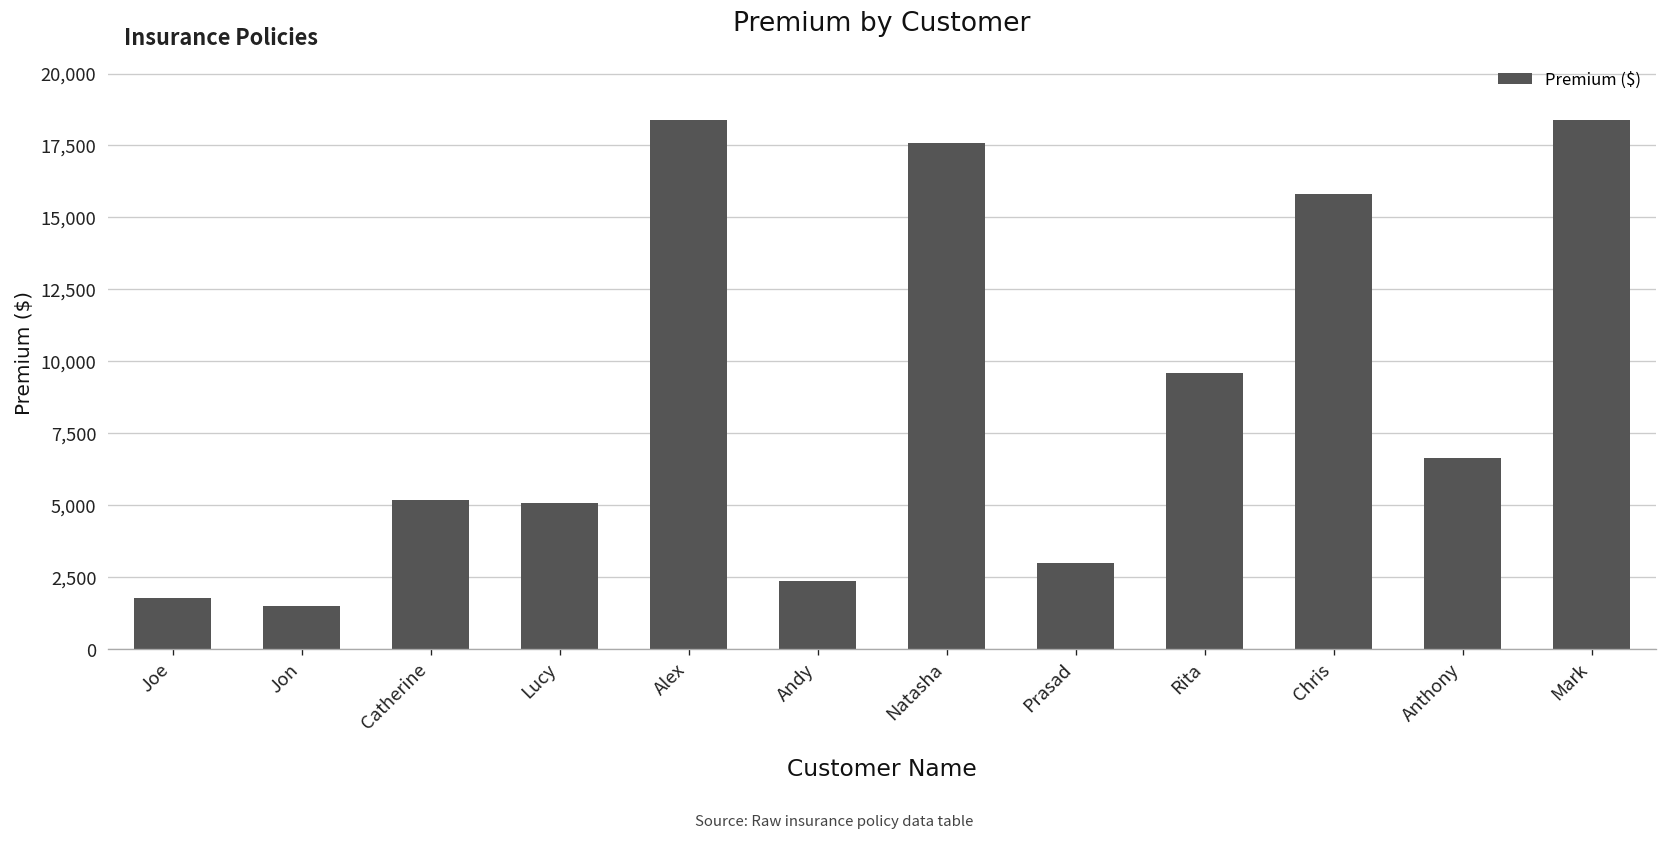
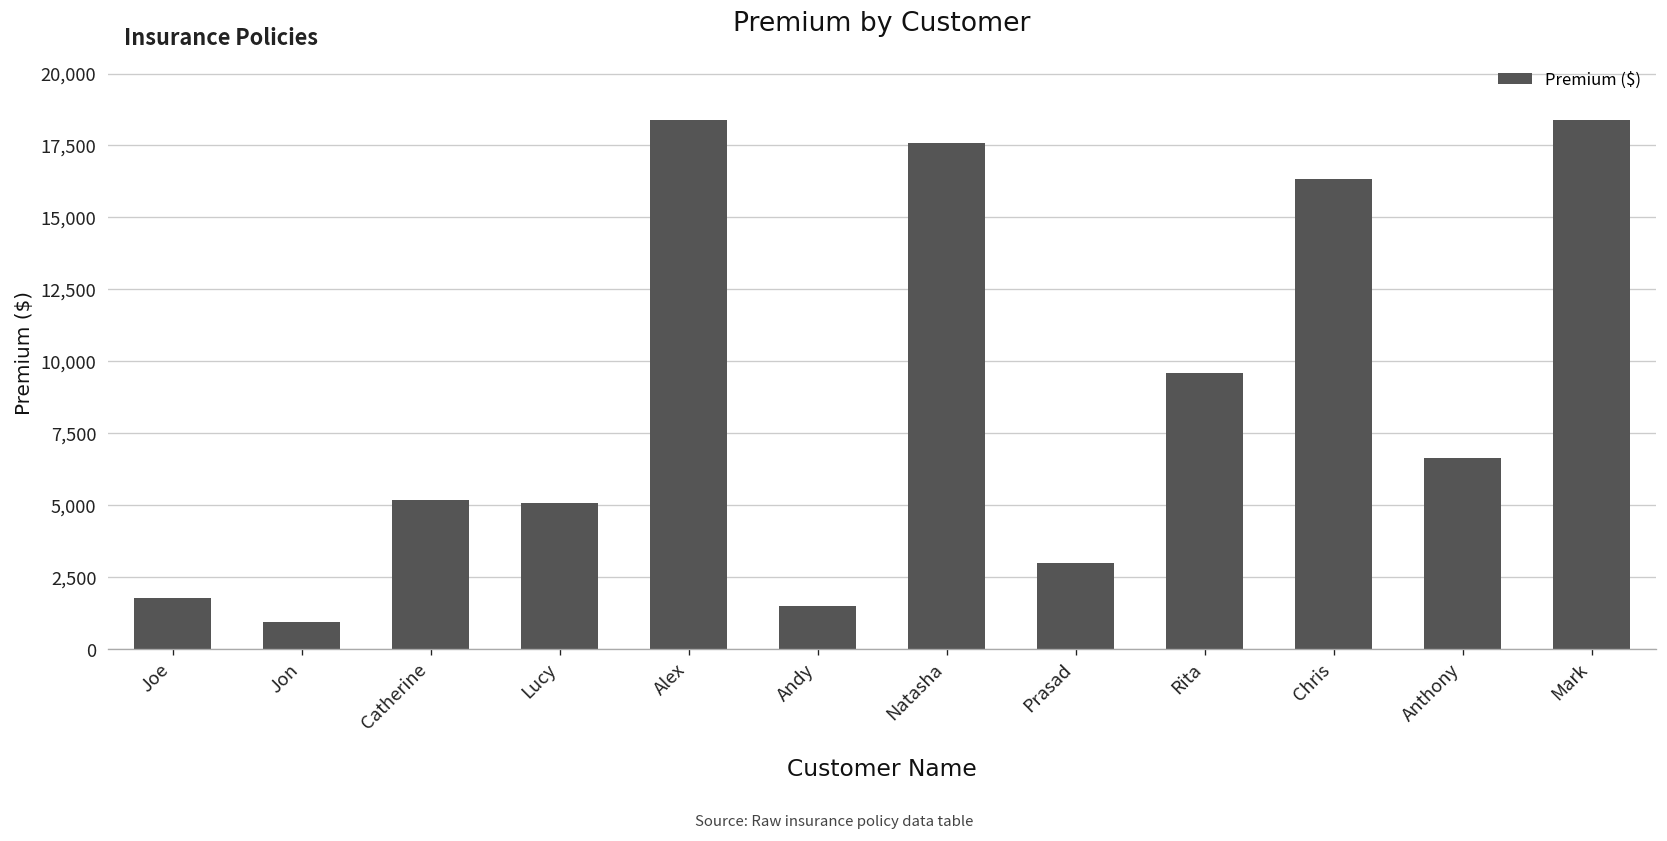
  {
    "Joe": "1,800",
-   "Jon": "1,500",
+   "Jon": "900",
    "Catherine": "5,200",
    "Lucy": "5,100",
    "Alex": "18,400",
-   "Andy": "2,400",
+   "Andy": "1,500",
    "Natasha": "17,600",
    "Prasad": "3,000",
    "Rita": "9,600",
-   "Chris": "15,800",
+   "Chris": "16,300",
    "Anthony": "6,700",
    "Mark": "18,400"
  }
